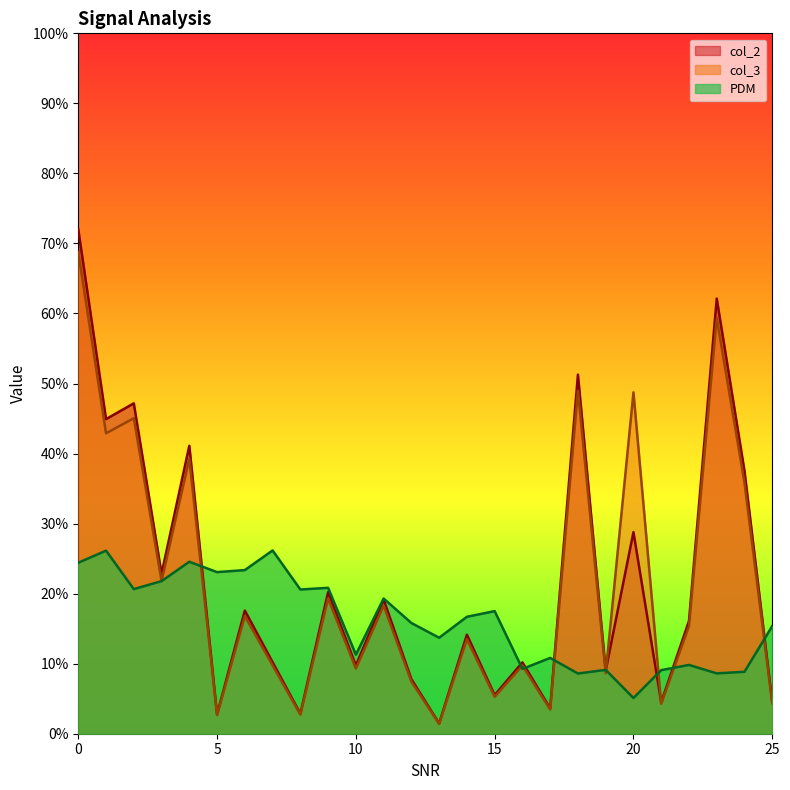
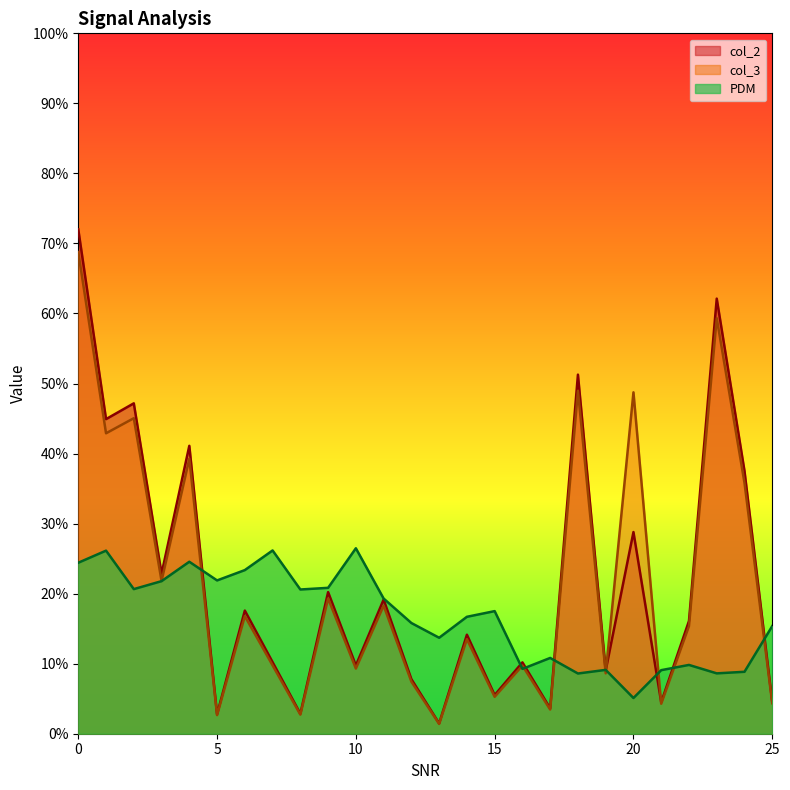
  {
    "col_2": {
      "0": "72%",
      "10": "10%",
      "20": "29%"
    },
    "col_3": {
      "0": "69%",
      "10": "9%",
      "20": "49%"
    },
    "PDM": {
      "0": "24%",
-     "5": "23%",
-     "10": "11%",
+     "5": "22%",
+     "10": "26%",
      "15": "18%",
      "20": "5%",
      "25": "15%"
    }
  }
